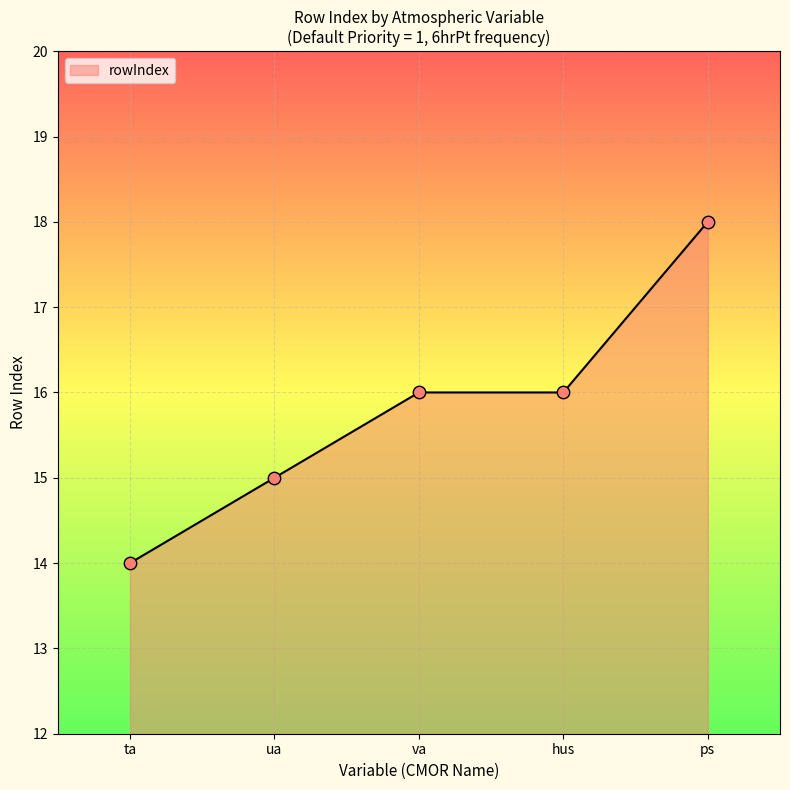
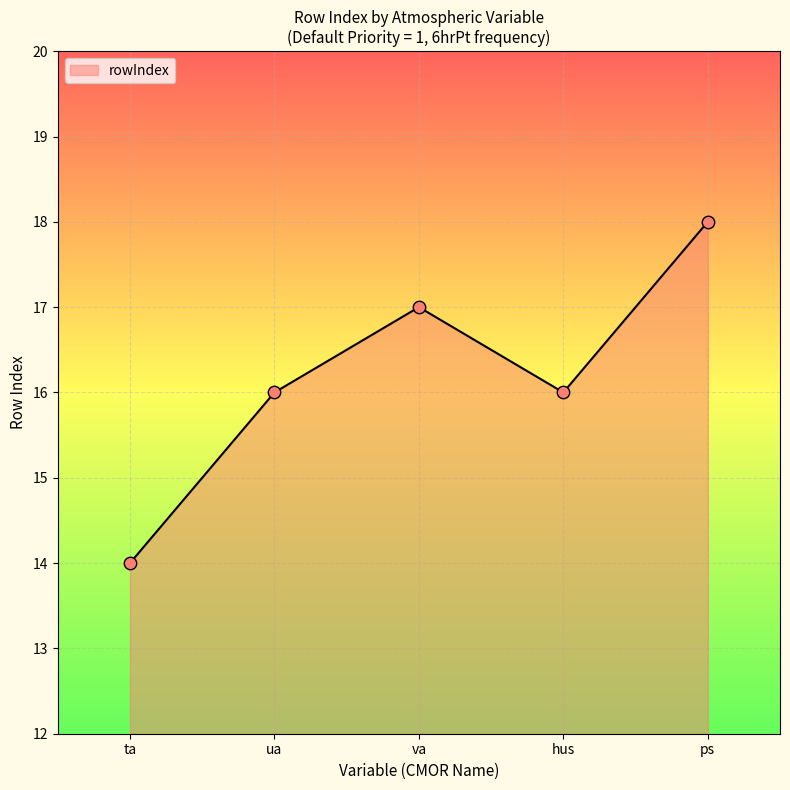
  {
    "ta": 14,
-   "ua": 15,
-   "va": 16,
+   "ua": 16,
+   "va": 17,
    "hus": 16,
    "ps": 18
  }
